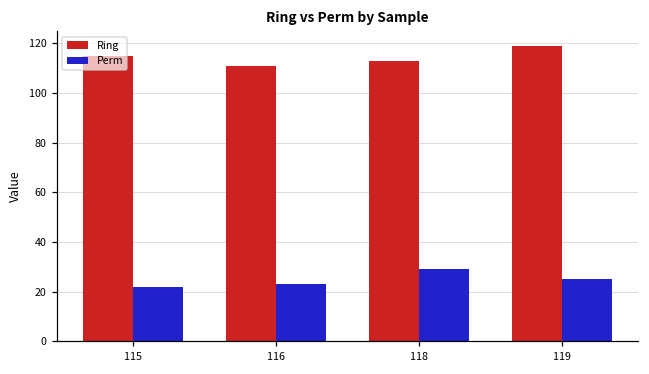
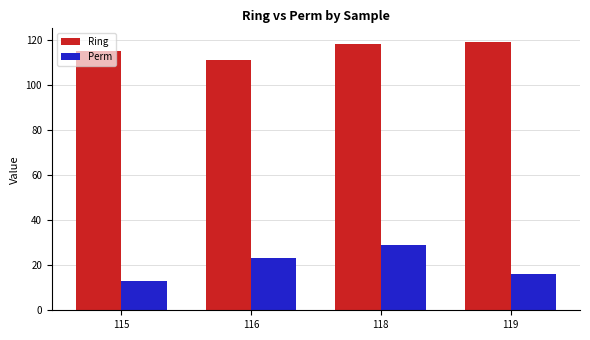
  {
    "Ring": {
      "116": 111,
-     "118": 113,
+     "118": 118,
      "119": 119
    },
    "Perm": {
-     "115": 22,
+     "115": 13,
      "116": 23,
      "118": 29,
-     "119": 25
+     "119": 16
    }
  }
